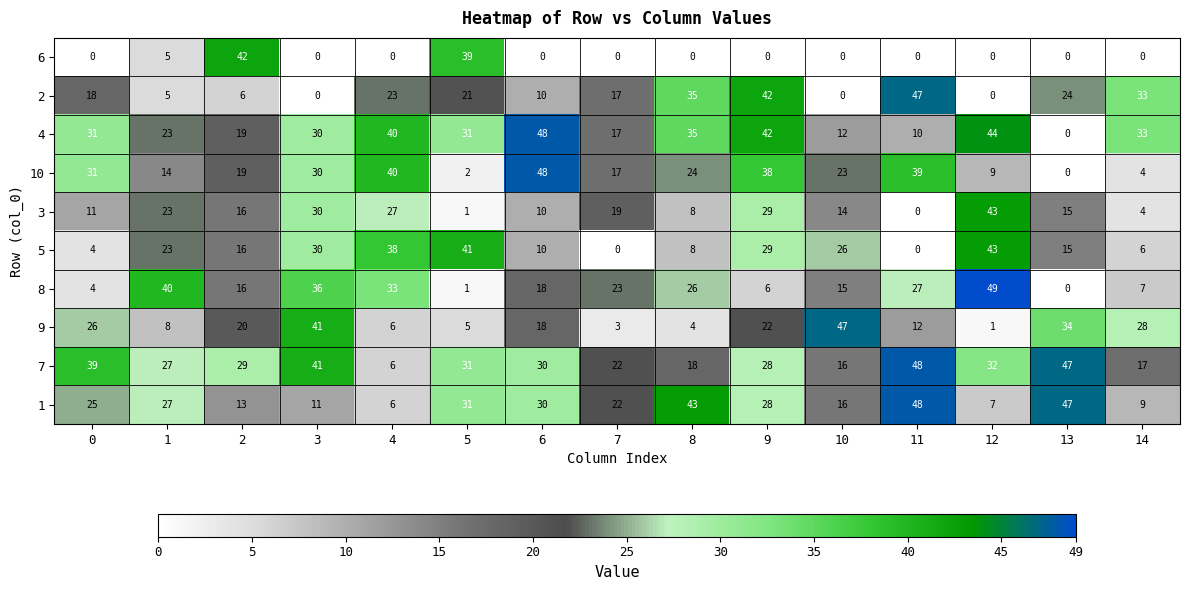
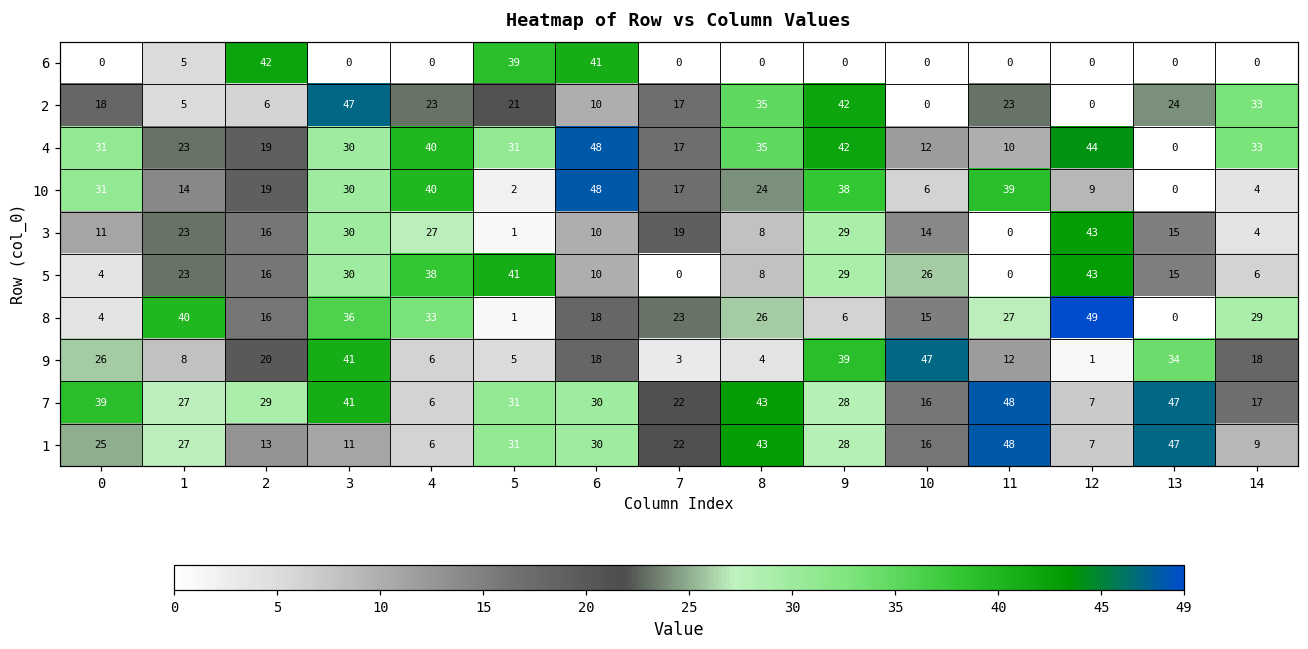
  {
    "6": {
      "0": 0,
      "1": 5,
      "2": 42,
      "3": 0,
      "4": 0,
      "5": 39,
-     "6": 0,
+     "6": 41,
      "7": 0,
      "8": 0,
      "9": 0,
      "10": 0,
      "11": 0,
      "12": 0,
      "13": 0,
      "14": 0
    },
    "2": {
      "0": 18,
      "1": 5,
      "2": 6,
-     "3": 0,
+     "3": 47,
      "4": 23,
      "5": 21,
      "6": 10,
      "7": 17,
      "8": 35,
      "9": 42,
      "10": 0,
-     "11": 47,
+     "11": 23,
      "12": 0,
      "13": 24,
      "14": 33
    },
    "4": {
      "0": 31,
      "1": 23,
      "2": 19,
      "3": 30,
      "4": 40,
      "5": 31,
      "6": 48,
      "7": 17,
      "8": 35,
      "9": 42,
      "10": 12,
      "11": 10,
      "12": 44,
      "13": 0,
      "14": 33
    },
    "10": {
      "0": 31,
      "1": 14,
      "2": 19,
      "3": 30,
      "4": 40,
      "5": 2,
      "6": 48,
      "7": 17,
      "8": 24,
      "9": 38,
-     "10": 23,
+     "10": 6,
      "11": 39,
      "12": 9,
      "13": 0,
      "14": 4
    },
    "3": {
      "0": 11,
      "1": 23,
      "2": 16,
      "3": 30,
      "4": 27,
      "5": 1,
      "6": 10,
      "7": 19,
      "8": 8,
      "9": 29,
      "10": 14,
      "11": 0,
      "12": 43,
      "13": 15,
      "14": 4
    },
    "5": {
      "0": 4,
      "1": 23,
      "2": 16,
      "3": 30,
      "4": 38,
      "5": 41,
      "6": 10,
      "7": 0,
      "8": 8,
      "9": 29,
      "10": 26,
      "11": 0,
      "12": 43,
      "13": 15,
      "14": 6
    },
    "8": {
      "0": 4,
      "1": 40,
      "2": 16,
      "3": 36,
      "4": 33,
      "5": 1,
      "6": 18,
      "7": 23,
      "8": 26,
      "9": 6,
      "10": 15,
      "11": 27,
      "12": 49,
      "13": 0,
-     "14": 7
+     "14": 29
    },
    "9": {
      "0": 26,
      "1": 8,
      "2": 20,
      "3": 41,
      "4": 6,
      "5": 5,
      "6": 18,
      "7": 3,
      "8": 4,
-     "9": 22,
+     "9": 39,
      "10": 47,
      "11": 12,
      "12": 1,
      "13": 34,
-     "14": 28
+     "14": 18
    },
    "7": {
      "0": 39,
      "1": 27,
      "2": 29,
      "3": 41,
      "4": 6,
      "5": 31,
      "6": 30,
      "7": 22,
-     "8": 18,
+     "8": 43,
      "9": 28,
      "10": 16,
      "11": 48,
-     "12": 32,
+     "12": 7,
      "13": 47,
      "14": 17
    },
    "1": {
      "0": 25,
      "1": 27,
      "2": 13,
      "3": 11,
      "4": 6,
      "5": 31,
      "6": 30,
      "7": 22,
      "8": 43,
      "9": 28,
      "10": 16,
      "11": 48,
      "12": 7,
      "13": 47,
      "14": 9
    }
  }
